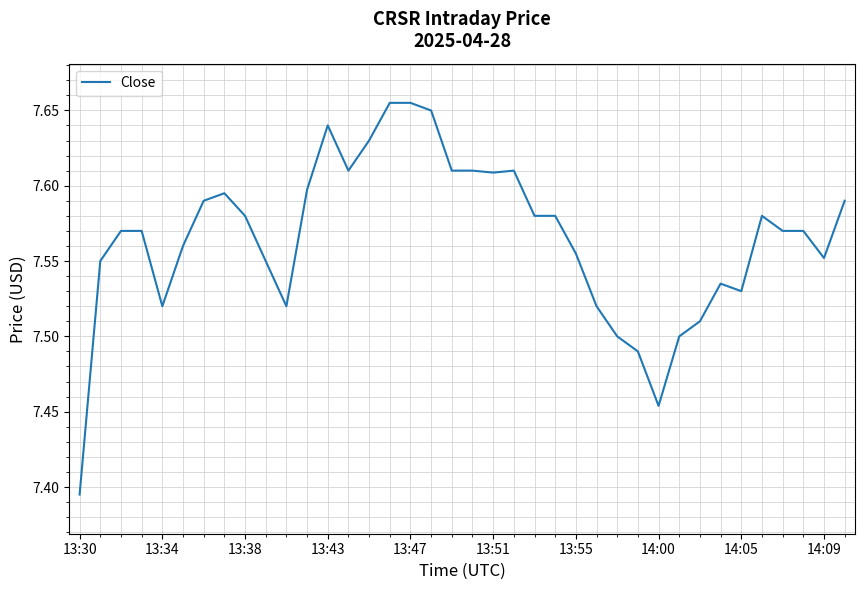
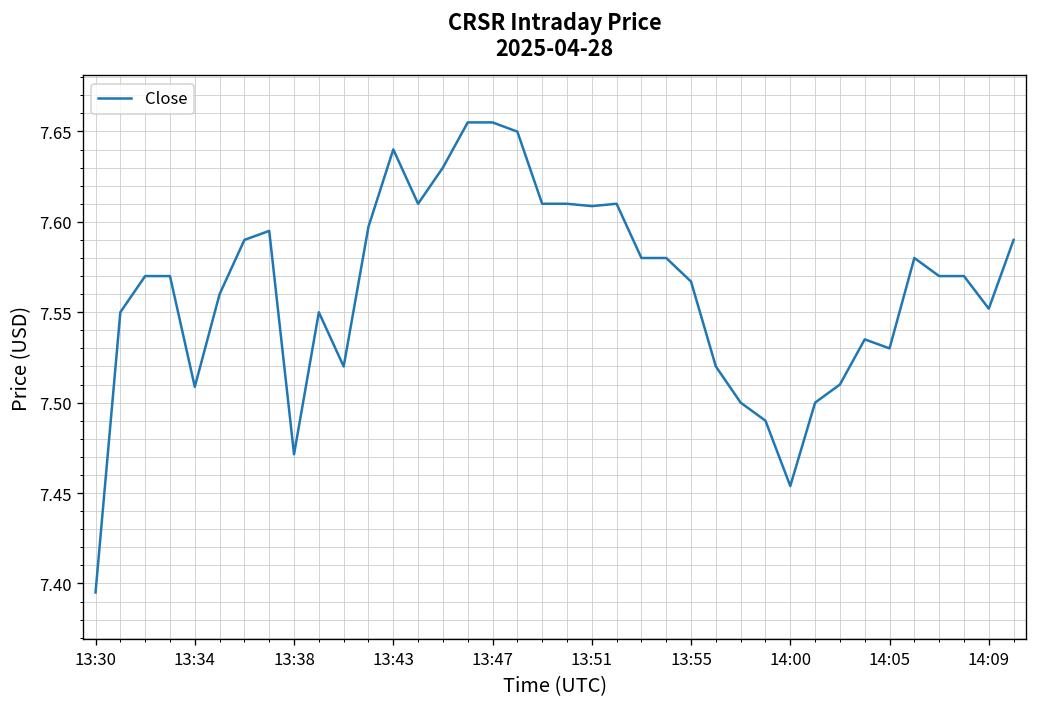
  {
    "13:30": 7.395,
-   "13:34": 7.520,
-   "13:38": 7.580,
+   "13:34": 7.509,
+   "13:38": 7.471,
    "13:43": 7.640,
    "13:47": 7.655,
    "13:51": 7.609,
-   "13:55": 7.555,
+   "13:55": 7.567,
    "14:00": 7.454,
    "14:05": 7.530,
    "14:09": 7.552
  }
